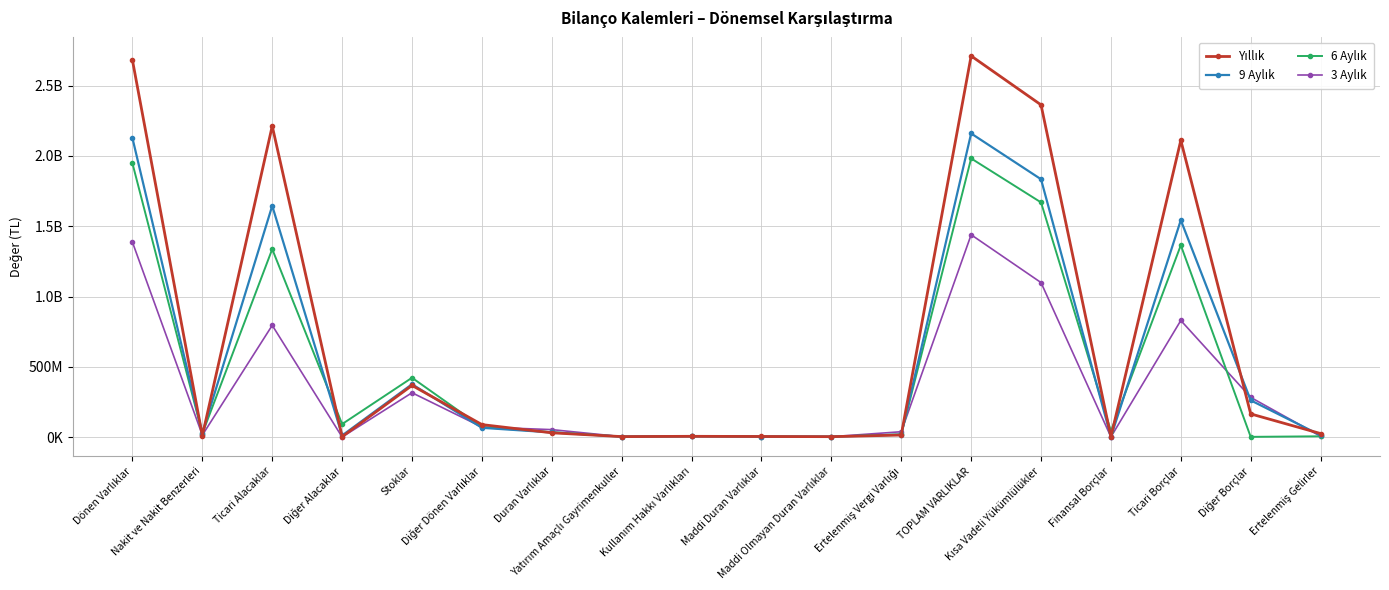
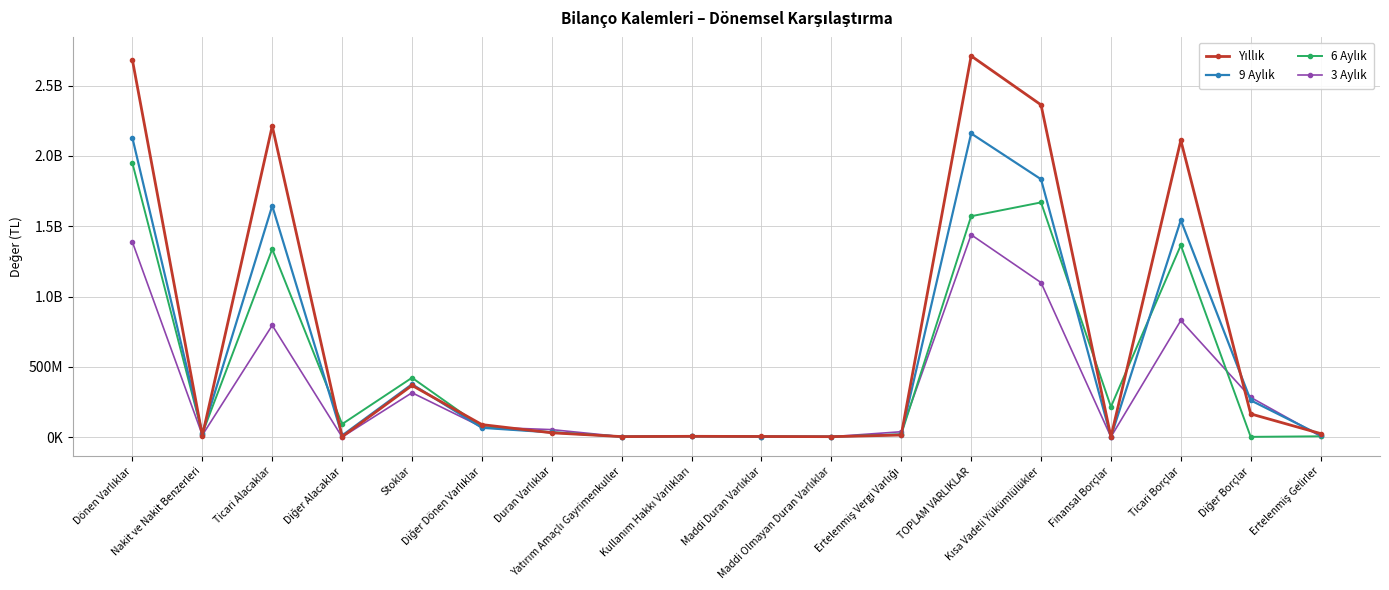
  {
    "Yıllık": {
      "Dönen Varlıklar": 2680000000,
      "Ticari Alacaklar": 2210000000,
      "TOPLAM VARLIKLAR": 2710000000,
      "Kısa Vadeli Yükümlülükler": 2360000000,
      "Ticari Borçlar": 2110000000,
      "Diğer Borçlar": 160000000
    },
    "9 Aylık": {
      "Dönen Varlıklar": 2130000000,
      "Ticari Alacaklar": 1650000000,
      "TOPLAM VARLIKLAR": 2160000000,
      "Kısa Vadeli Yükümlülükler": 1830000000,
      "Ticari Borçlar": 1540000000,
      "Diğer Borçlar": 260000000
    },
    "6 Aylık": {
      "Dönen Varlıklar": 1950000000,
      "Ticari Alacaklar": 1340000000,
      "Diğer Alacaklar": 90000000,
      "Stoklar": 420000000,
-     "TOPLAM VARLIKLAR": 1980000000,
+     "TOPLAM VARLIKLAR": 1570000000,
      "Kısa Vadeli Yükümlülükler": 1670000000,
-     "Finansal Borçlar": 40000000,
+     "Finansal Borçlar": 220000000,
      "Ticari Borçlar": 1360000000,
      "Diğer Borçlar": 0
    },
    "3 Aylık": {
      "Dönen Varlıklar": 1390000000,
      "Ticari Alacaklar": 800000000,
      "Stoklar": 320000000,
      "Duran Varlıklar": 50000000,
      "Ertelenmiş Vergi Varlığı": 40000000,
      "TOPLAM VARLIKLAR": 1440000000,
      "Kısa Vadeli Yükümlülükler": 1100000000,
      "Ticari Borçlar": 830000000,
      "Diğer Borçlar": 280000000
    }
  }
